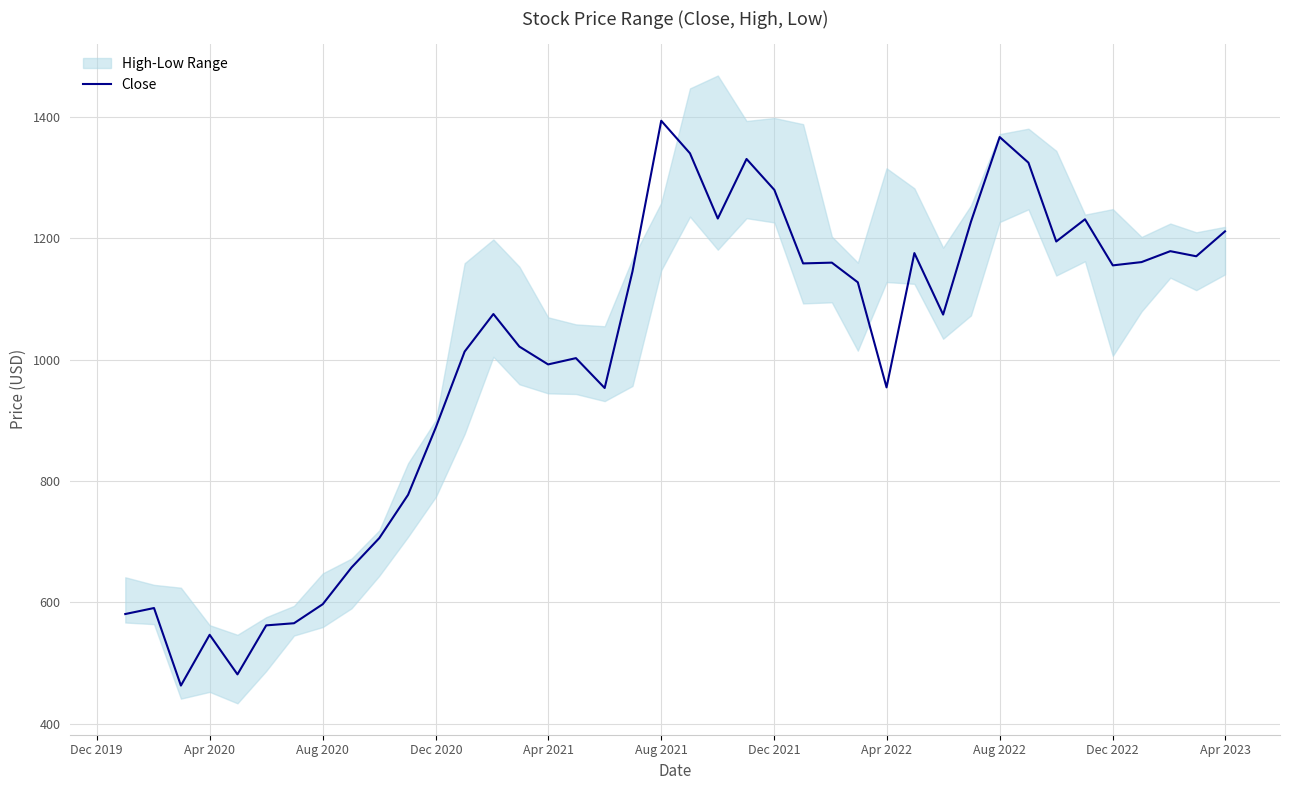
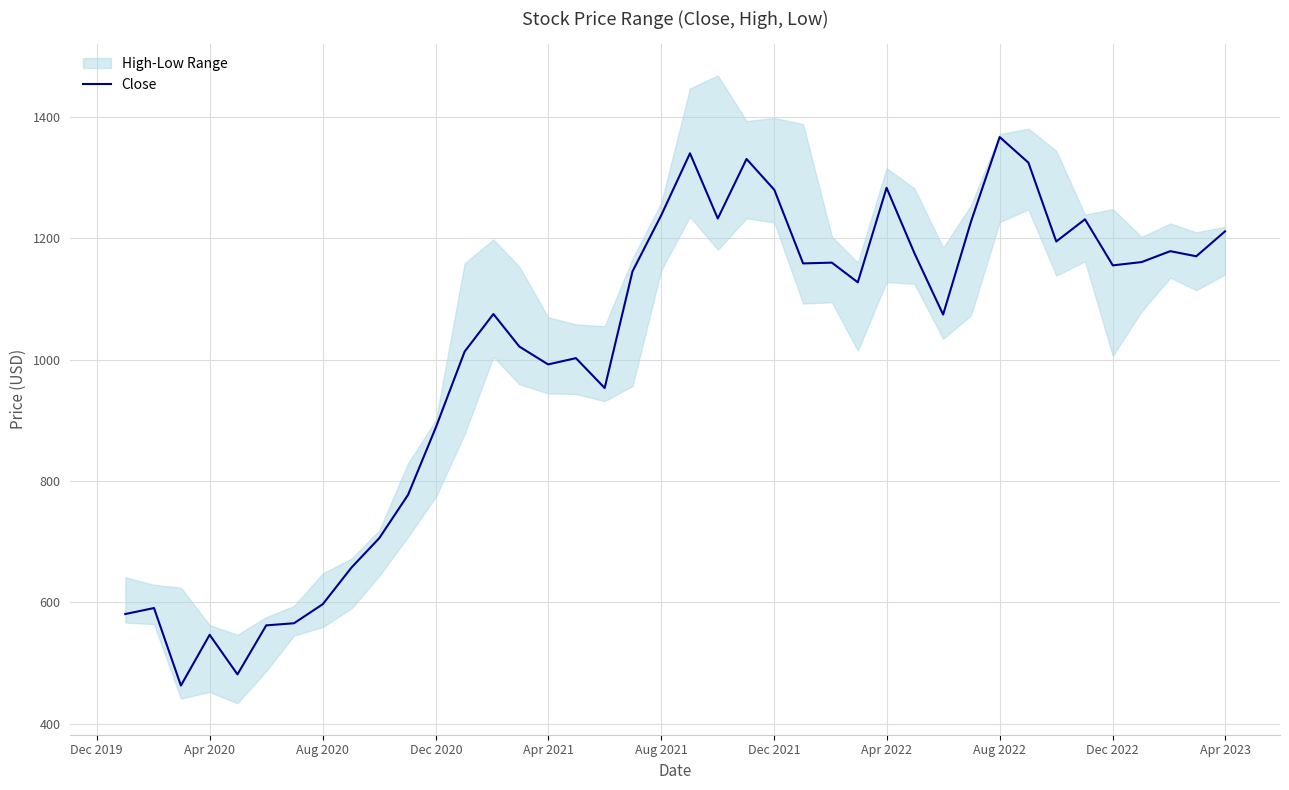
  {
    "Close": {
      "Apr 2020": 550,
      "Aug 2020": 600,
      "Dec 2020": 890,
      "Apr 2021": 990,
-     "Aug 2021": 1390,
+     "Aug 2021": 1240,
      "Dec 2021": 1280,
-     "Apr 2022": 950,
+     "Apr 2022": 1280,
      "Aug 2022": 1370,
      "Dec 2022": 1160,
      "Apr 2023": 1210
    }
  }
